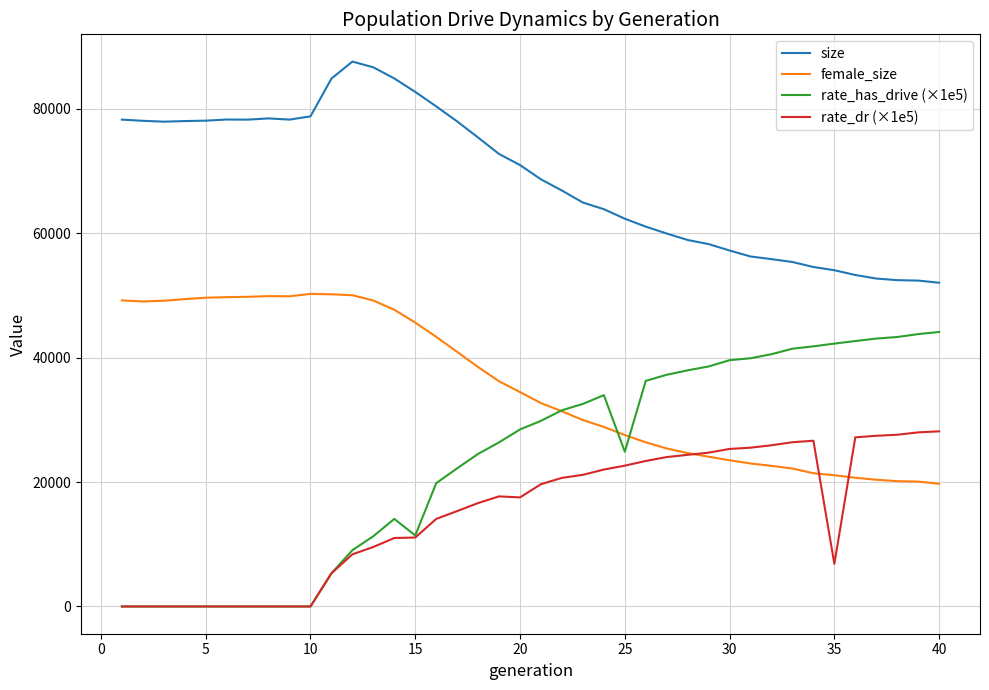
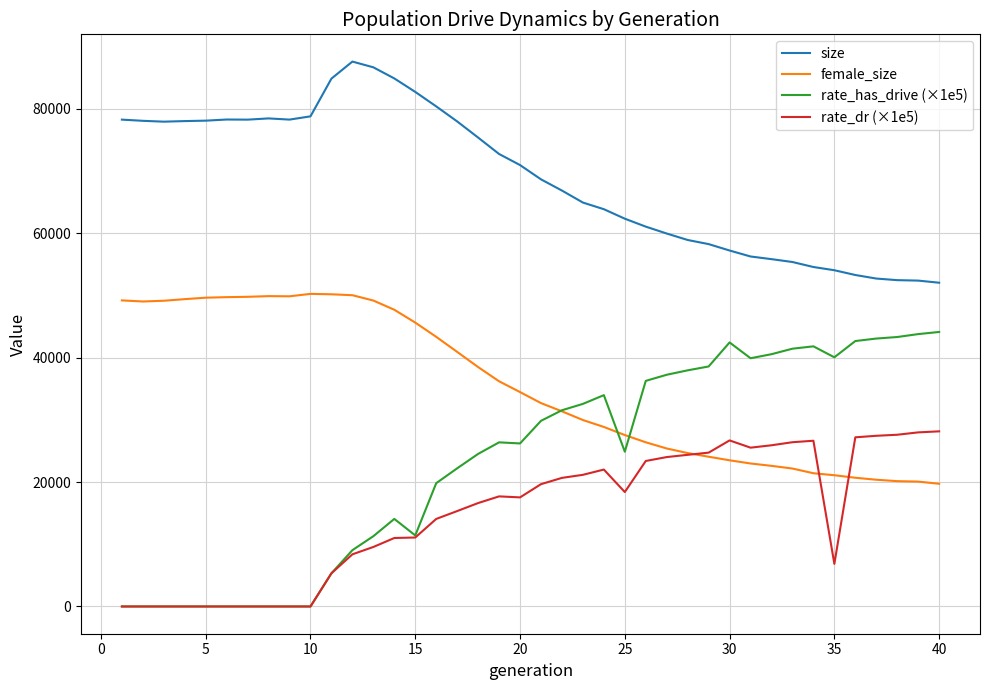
  {
    "size": {
      "5": 78000,
      "10": 79000,
      "15": 83000,
      "20": 71000,
      "25": 62000,
      "30": 57000,
      "35": 54000,
      "40": 52000
    },
    "female_size": {
      "5": 50000,
      "10": 50000,
      "15": 46000,
      "20": 34000,
      "25": 28000,
      "30": 23000,
      "35": 21000,
      "40": 20000
    },
    "rate_has_drive (×1e5)": {
-     "20": 28000,
+     "20": 26000,
      "25": 25000,
-     "30": 40000,
-     "35": 42000,
+     "30": 42000,
+     "35": 40000,
      "40": 44000
    },
    "rate_dr (×1e5)": {
      "20": 18000,
-     "25": 23000,
-     "30": 25000,
+     "25": 18000,
+     "30": 27000,
      "35": 7000,
      "40": 28000
    }
  }
